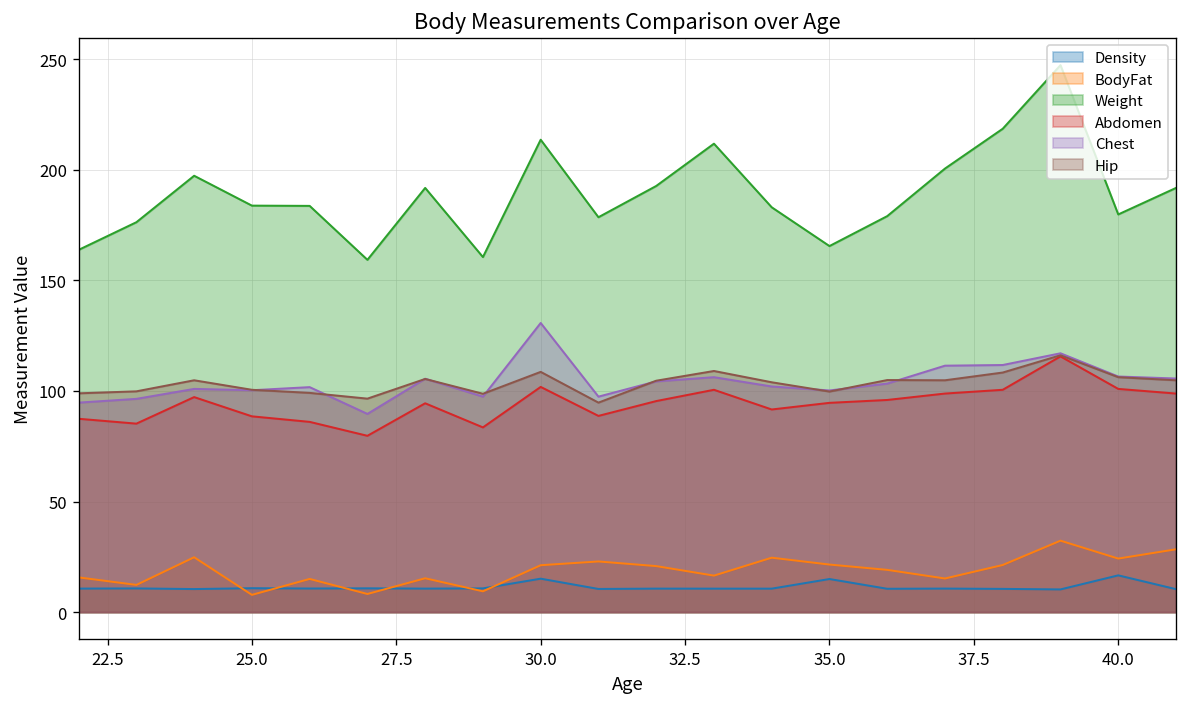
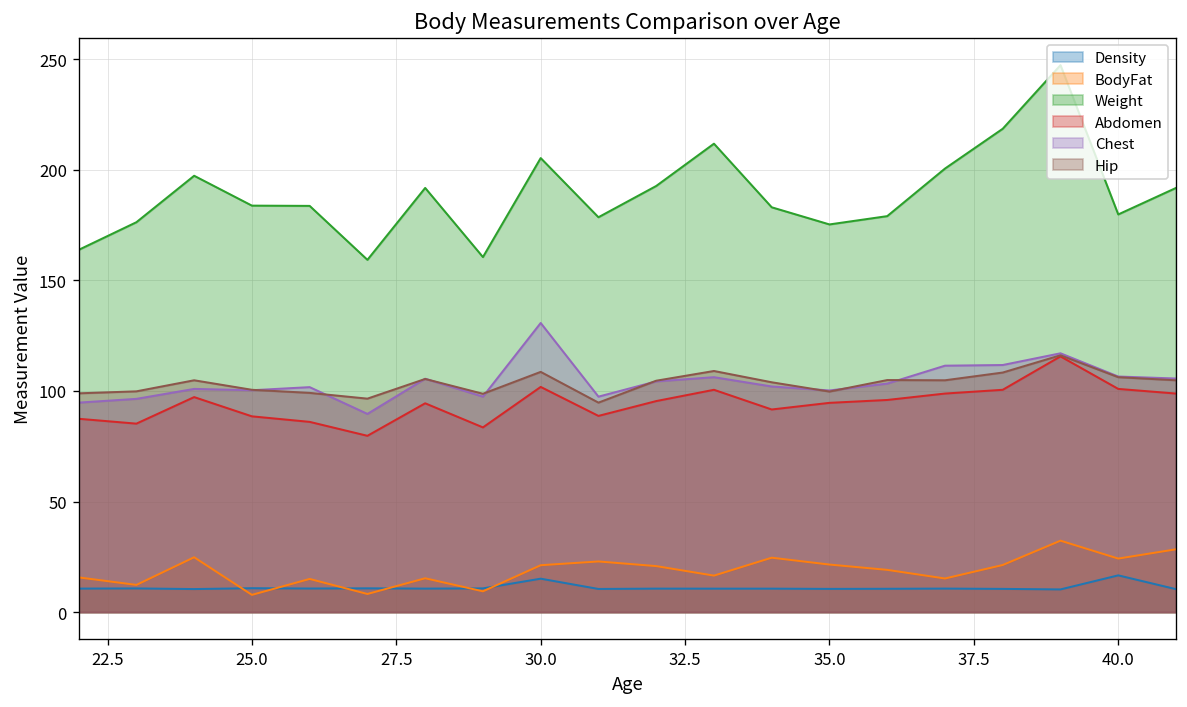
  {
    "Density": {
      "25.0": 11,
      "30.0": 15,
-     "35.0": 15,
+     "35.0": 10,
      "40.0": 17
    },
    "Weight": {
      "25.0": 184,
-     "30.0": 214,
-     "35.0": 165,
+     "30.0": 205,
+     "35.0": 175,
      "40.0": 180
    },
    "Chest": {
      "30.0": 131
    }
  }
